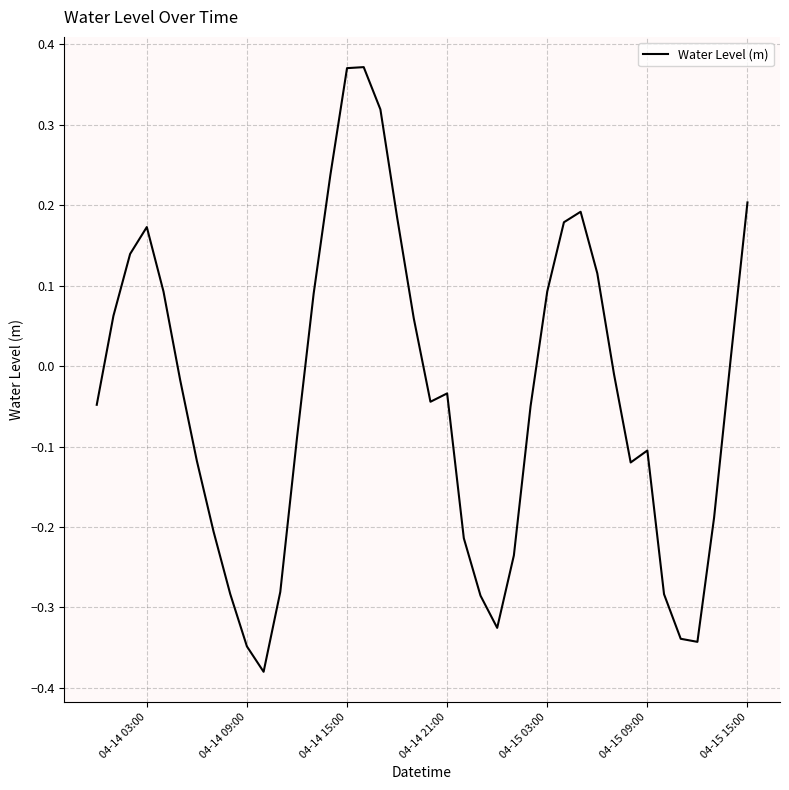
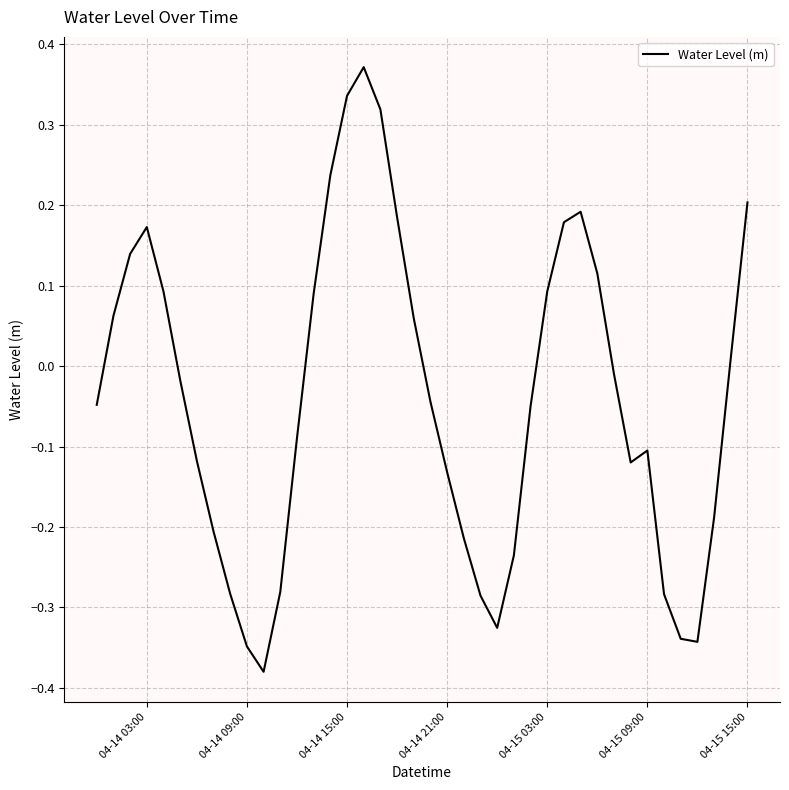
  {
    "04-14 03:00": 0.17,
    "04-14 09:00": -0.35,
-   "04-14 15:00": 0.37,
-   "04-14 21:00": -0.03,
+   "04-14 15:00": 0.34,
+   "04-14 21:00": -0.13,
    "04-15 03:00": 0.09,
    "04-15 09:00": -0.10,
    "04-15 15:00": 0.20
  }
